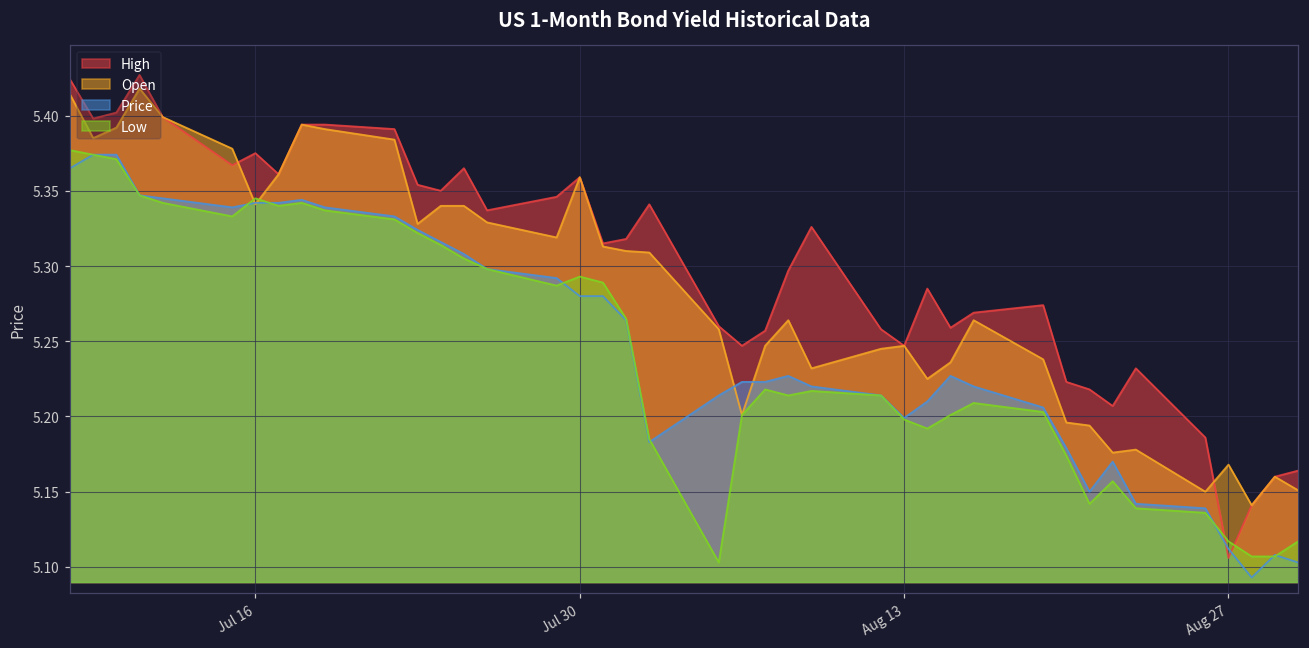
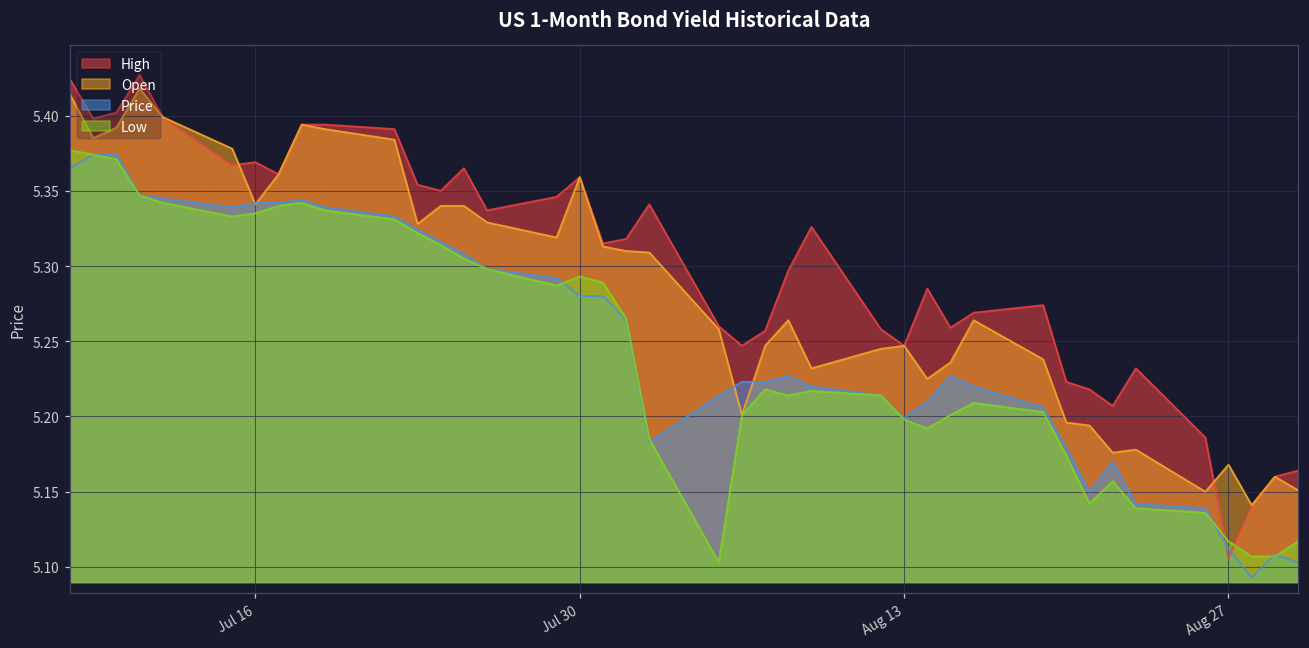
  {
    "High": {
-     "Jul 16": 5.375,
+     "Jul 16": 5.369,
      "Aug 27": 5.106
    },
    "Open": {
      "Aug 27": 5.168
    },
    "Price": {
      "Jul 30": 5.280,
      "Aug 27": 5.112
    },
    "Low": {
-     "Jul 16": 5.345,
+     "Jul 16": 5.335,
      "Jul 30": 5.293,
      "Aug 27": 5.117
    }
  }
